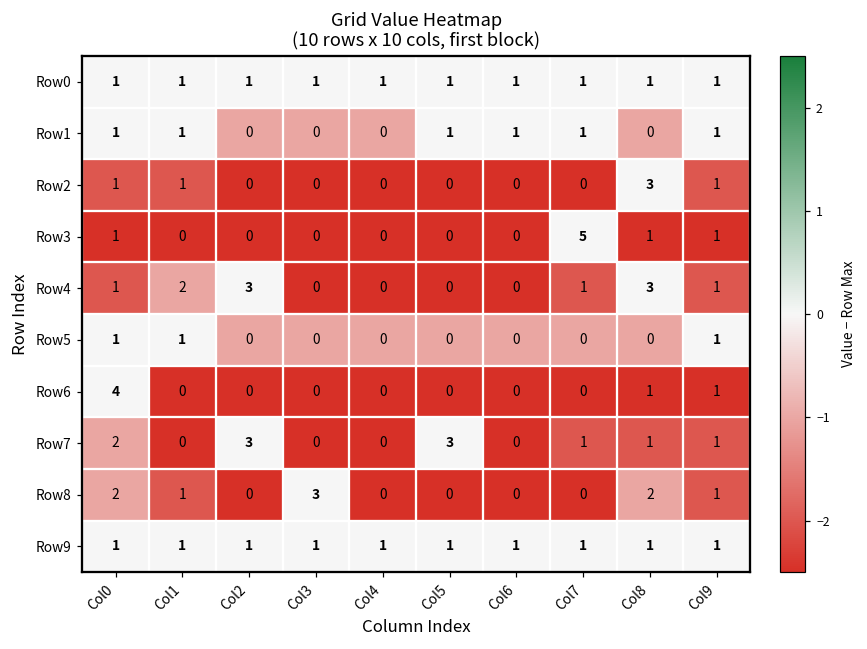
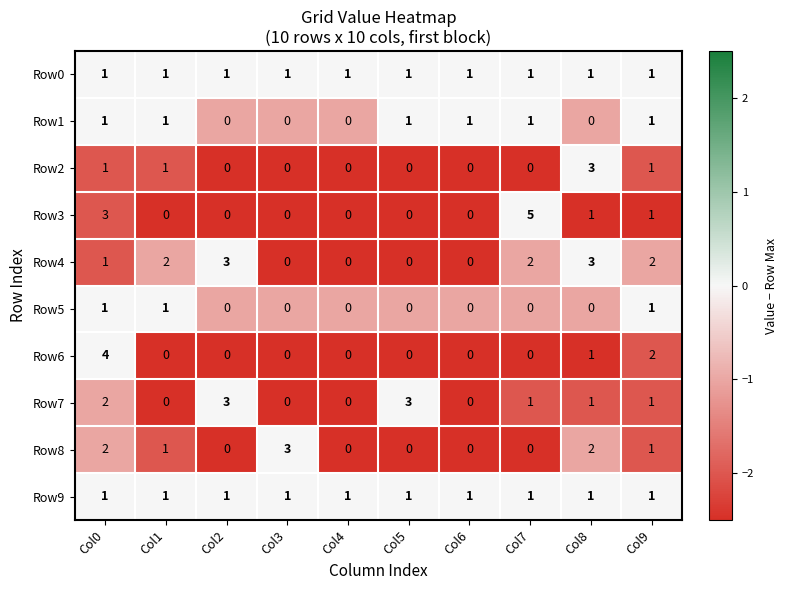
  {
    "Row0": {
      "Col0": 1,
      "Col1": 1,
      "Col2": 1,
      "Col3": 1,
      "Col4": 1,
      "Col5": 1,
      "Col6": 1,
      "Col7": 1,
      "Col8": 1,
      "Col9": 1
    },
    "Row1": {
      "Col0": 1,
      "Col1": 1,
      "Col2": 0,
      "Col3": 0,
      "Col4": 0,
      "Col5": 1,
      "Col6": 1,
      "Col7": 1,
      "Col8": 0,
      "Col9": 1
    },
    "Row2": {
      "Col0": 1,
      "Col1": 1,
      "Col2": 0,
      "Col3": 0,
      "Col4": 0,
      "Col5": 0,
      "Col6": 0,
      "Col7": 0,
      "Col8": 3,
      "Col9": 1
    },
    "Row3": {
-     "Col0": 1,
+     "Col0": 3,
      "Col1": 0,
      "Col2": 0,
      "Col3": 0,
      "Col4": 0,
      "Col5": 0,
      "Col6": 0,
      "Col7": 5,
      "Col8": 1,
      "Col9": 1
    },
    "Row4": {
      "Col0": 1,
      "Col1": 2,
      "Col2": 3,
      "Col3": 0,
      "Col4": 0,
      "Col5": 0,
      "Col6": 0,
-     "Col7": 1,
+     "Col7": 2,
      "Col8": 3,
-     "Col9": 1
+     "Col9": 2
    },
    "Row5": {
      "Col0": 1,
      "Col1": 1,
      "Col2": 0,
      "Col3": 0,
      "Col4": 0,
      "Col5": 0,
      "Col6": 0,
      "Col7": 0,
      "Col8": 0,
      "Col9": 1
    },
    "Row6": {
      "Col0": 4,
      "Col1": 0,
      "Col2": 0,
      "Col3": 0,
      "Col4": 0,
      "Col5": 0,
      "Col6": 0,
      "Col7": 0,
      "Col8": 1,
-     "Col9": 1
+     "Col9": 2
    },
    "Row7": {
      "Col0": 2,
      "Col1": 0,
      "Col2": 3,
      "Col3": 0,
      "Col4": 0,
      "Col5": 3,
      "Col6": 0,
      "Col7": 1,
      "Col8": 1,
      "Col9": 1
    },
    "Row8": {
      "Col0": 2,
      "Col1": 1,
      "Col2": 0,
      "Col3": 3,
      "Col4": 0,
      "Col5": 0,
      "Col6": 0,
      "Col7": 0,
      "Col8": 2,
      "Col9": 1
    },
    "Row9": {
      "Col0": 1,
      "Col1": 1,
      "Col2": 1,
      "Col3": 1,
      "Col4": 1,
      "Col5": 1,
      "Col6": 1,
      "Col7": 1,
      "Col8": 1,
      "Col9": 1
    }
  }
